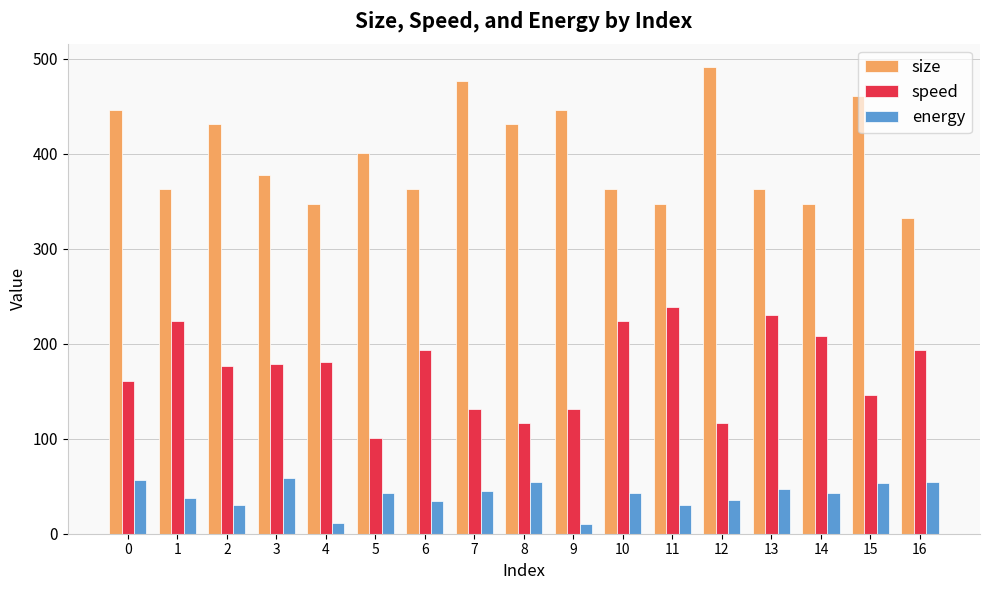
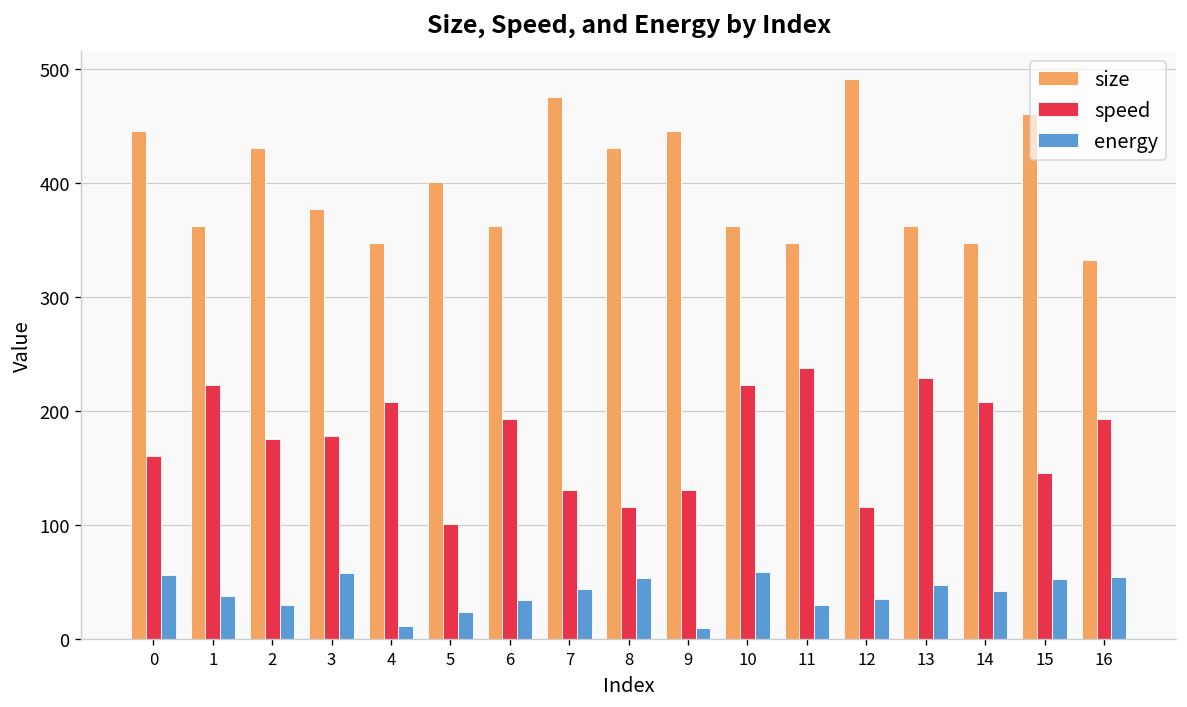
  {
    "size": {
      "0": 450,
      "1": 360,
      "2": 430,
      "3": 380,
      "4": 350,
      "5": 400,
      "6": 360,
      "7": 480,
      "8": 430,
      "9": 450,
      "10": 360,
      "11": 350,
      "12": 490,
      "13": 360,
      "14": 350,
      "15": 460,
      "16": 330
    },
    "speed": {
      "0": 160,
      "1": 220,
      "2": 180,
      "3": 180,
-     "4": 180,
+     "4": 210,
      "5": 100,
      "6": 190,
      "7": 130,
      "8": 120,
      "9": 130,
      "10": 220,
      "11": 240,
      "12": 120,
      "13": 230,
      "14": 210,
      "15": 150,
      "16": 190
    },
    "energy": {
      "0": 60,
      "1": 40,
      "2": 30,
      "3": 60,
      "4": 10,
-     "5": 40,
+     "5": 20,
      "6": 30,
      "7": 40,
      "8": 50,
      "9": 10,
-     "10": 40,
+     "10": 60,
      "11": 30,
      "12": 40,
      "13": 50,
      "14": 40,
      "15": 50,
      "16": 50
    }
  }
